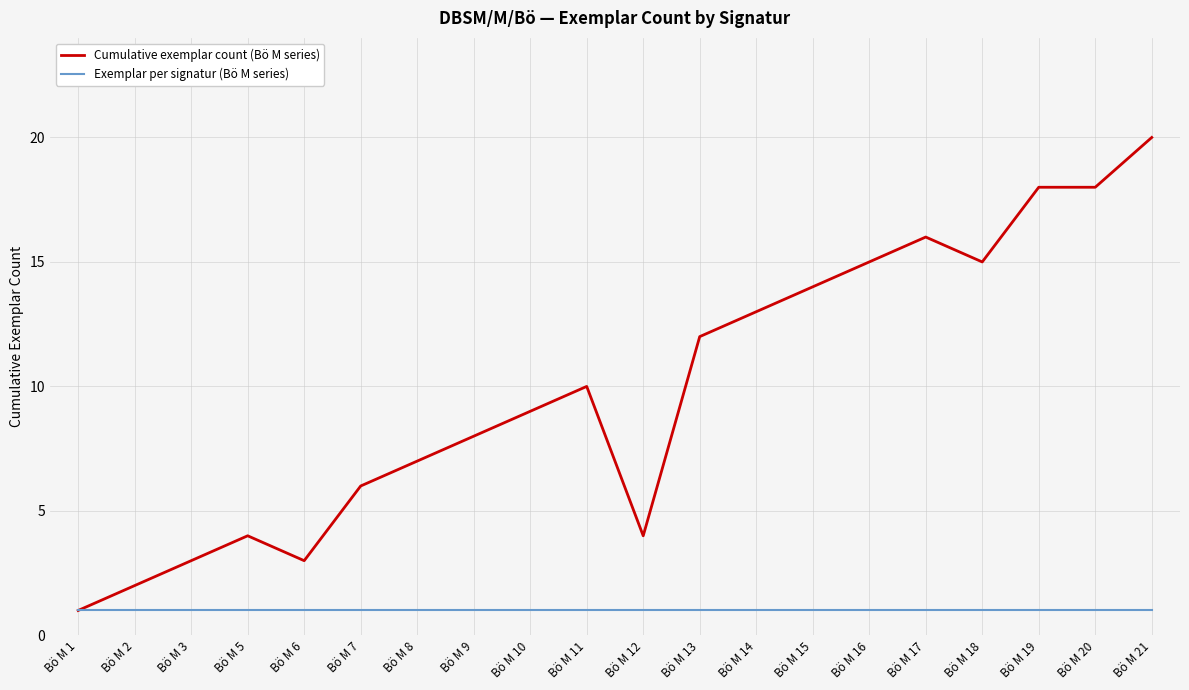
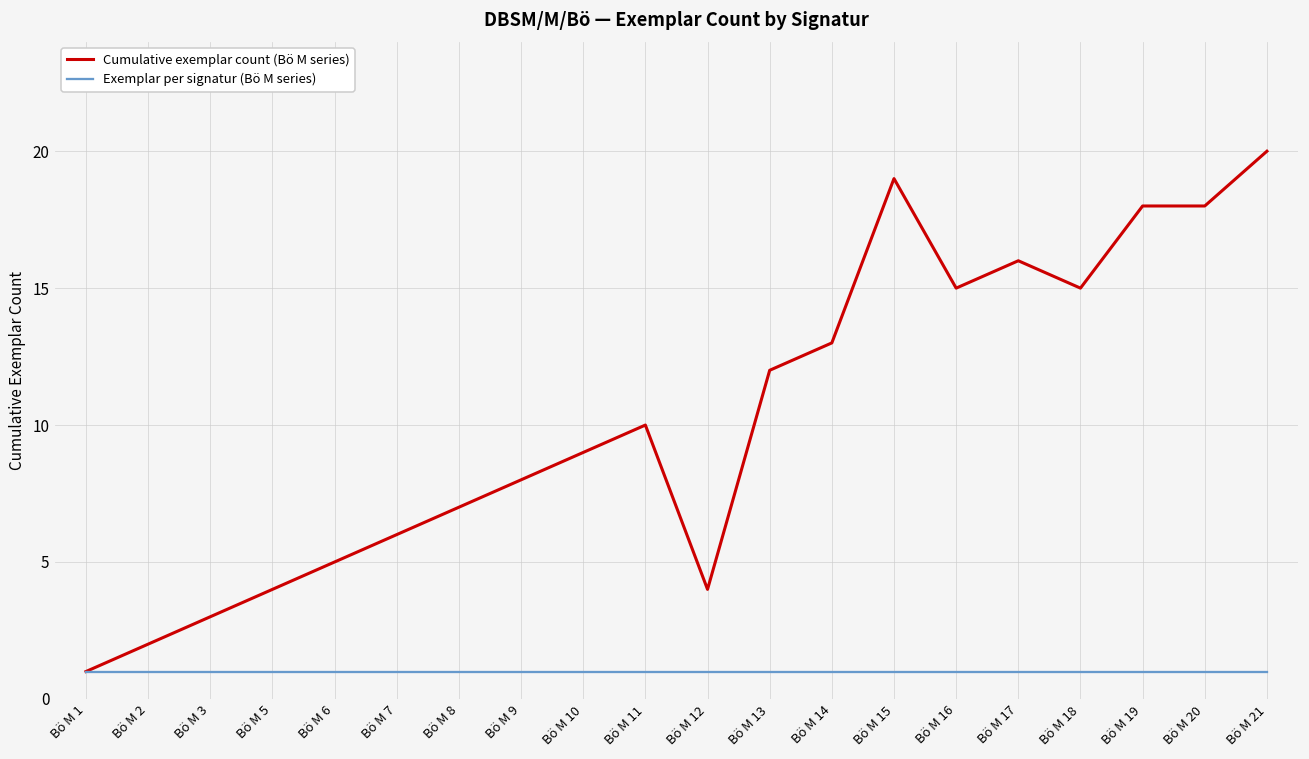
  {
    "Cumulative exemplar count (Bö M series)": {
      "Bö M 2": 2,
      "Bö M 3": 3,
      "Bö M 5": 4,
-     "Bö M 6": 3,
+     "Bö M 6": 5,
      "Bö M 7": 6,
      "Bö M 8": 7,
      "Bö M 9": 8,
      "Bö M 10": 9,
      "Bö M 11": 10,
      "Bö M 12": 4,
      "Bö M 13": 12,
      "Bö M 14": 13,
-     "Bö M 15": 14,
+     "Bö M 15": 19,
      "Bö M 16": 15,
      "Bö M 17": 16,
      "Bö M 18": 15,
      "Bö M 19": 18,
      "Bö M 20": 18,
      "Bö M 21": 20
    },
    "Exemplar per signatur (Bö M series)": {
      "Bö M 2": 1,
      "Bö M 3": 1,
      "Bö M 5": 1,
      "Bö M 6": 1,
      "Bö M 7": 1,
      "Bö M 8": 1,
      "Bö M 9": 1,
      "Bö M 10": 1,
      "Bö M 11": 1,
      "Bö M 12": 1,
      "Bö M 13": 1,
      "Bö M 14": 1,
      "Bö M 15": 1,
      "Bö M 16": 1,
      "Bö M 17": 1,
      "Bö M 18": 1,
      "Bö M 19": 1,
      "Bö M 20": 1,
      "Bö M 21": 1
    }
  }
